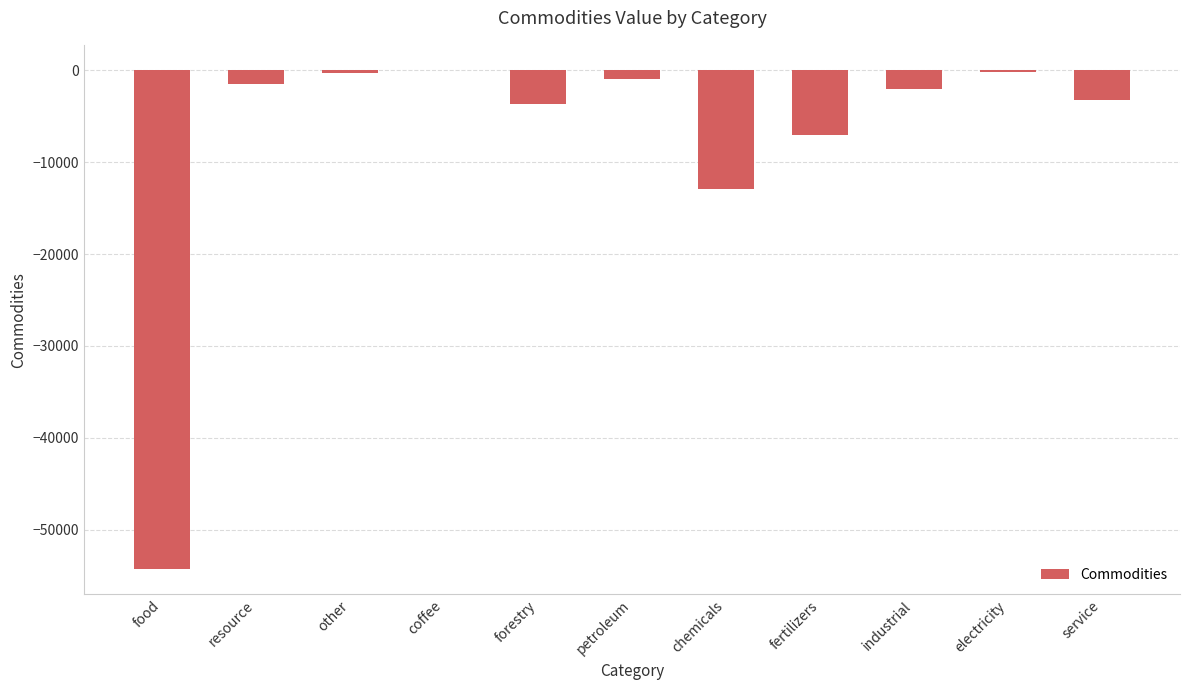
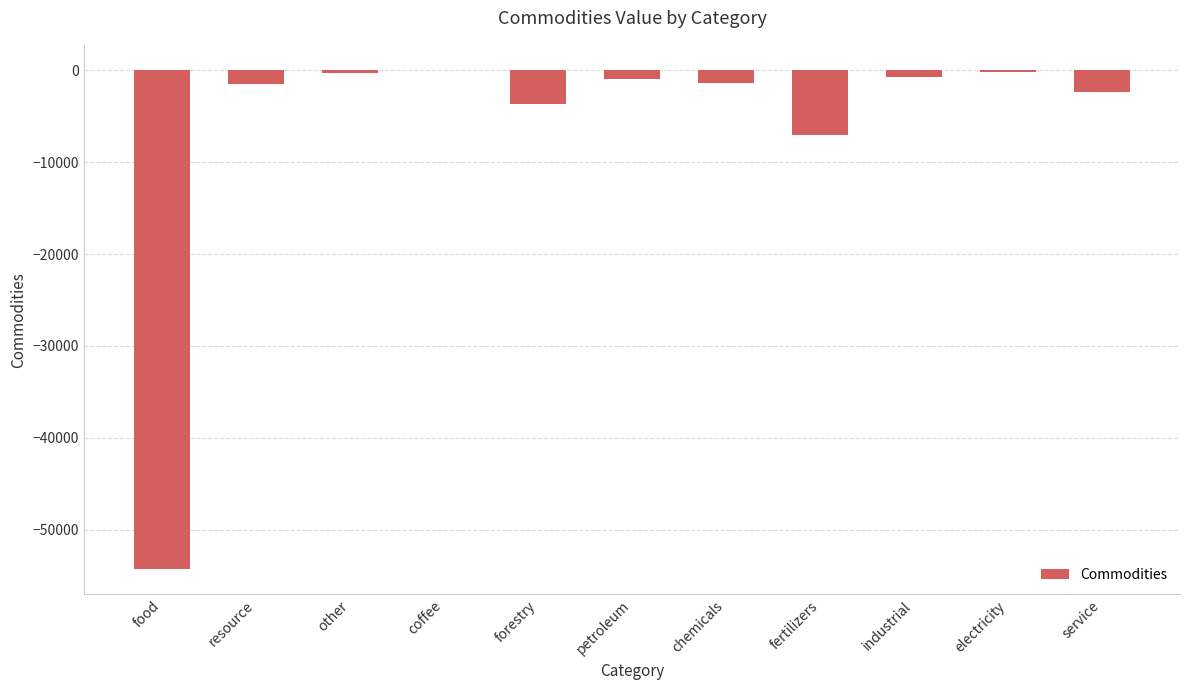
  {
    "food": -54000,
    "resource": -1000,
    "other": 0,
    "forestry": -4000,
    "petroleum": -1000,
-   "chemicals": -13000,
+   "chemicals": -1000,
    "fertilizers": -7000,
-   "industrial": -2000,
-   "service": -3000
+   "industrial": -1000,
+   "service": -2000
  }
